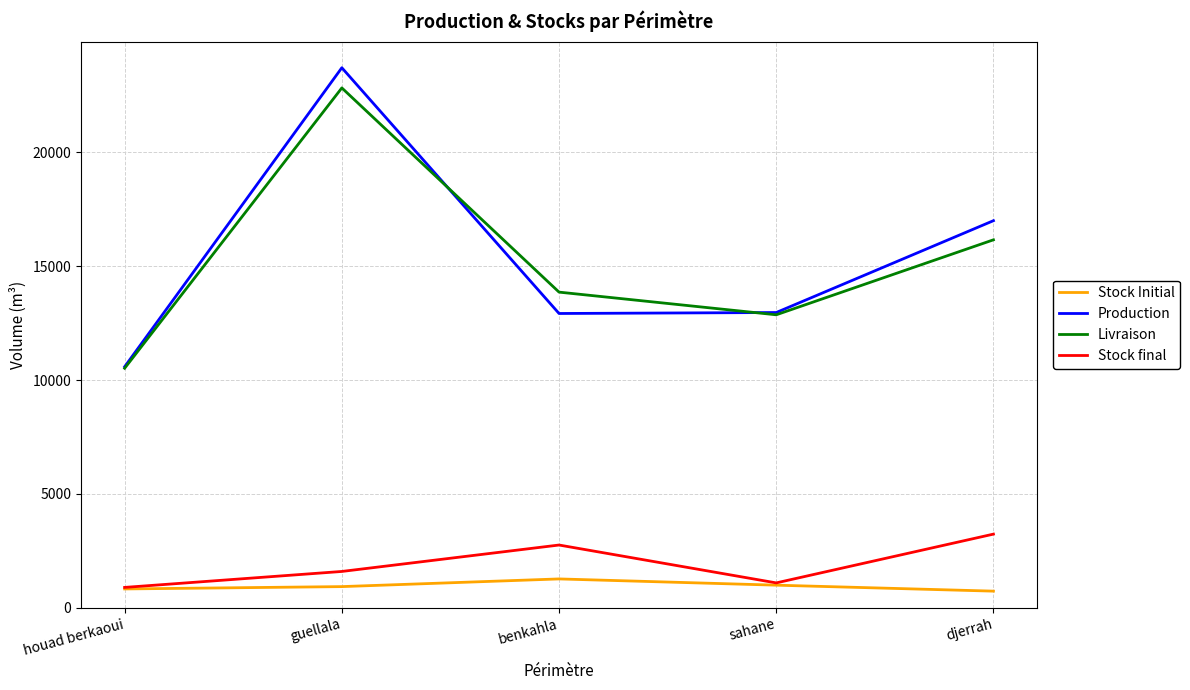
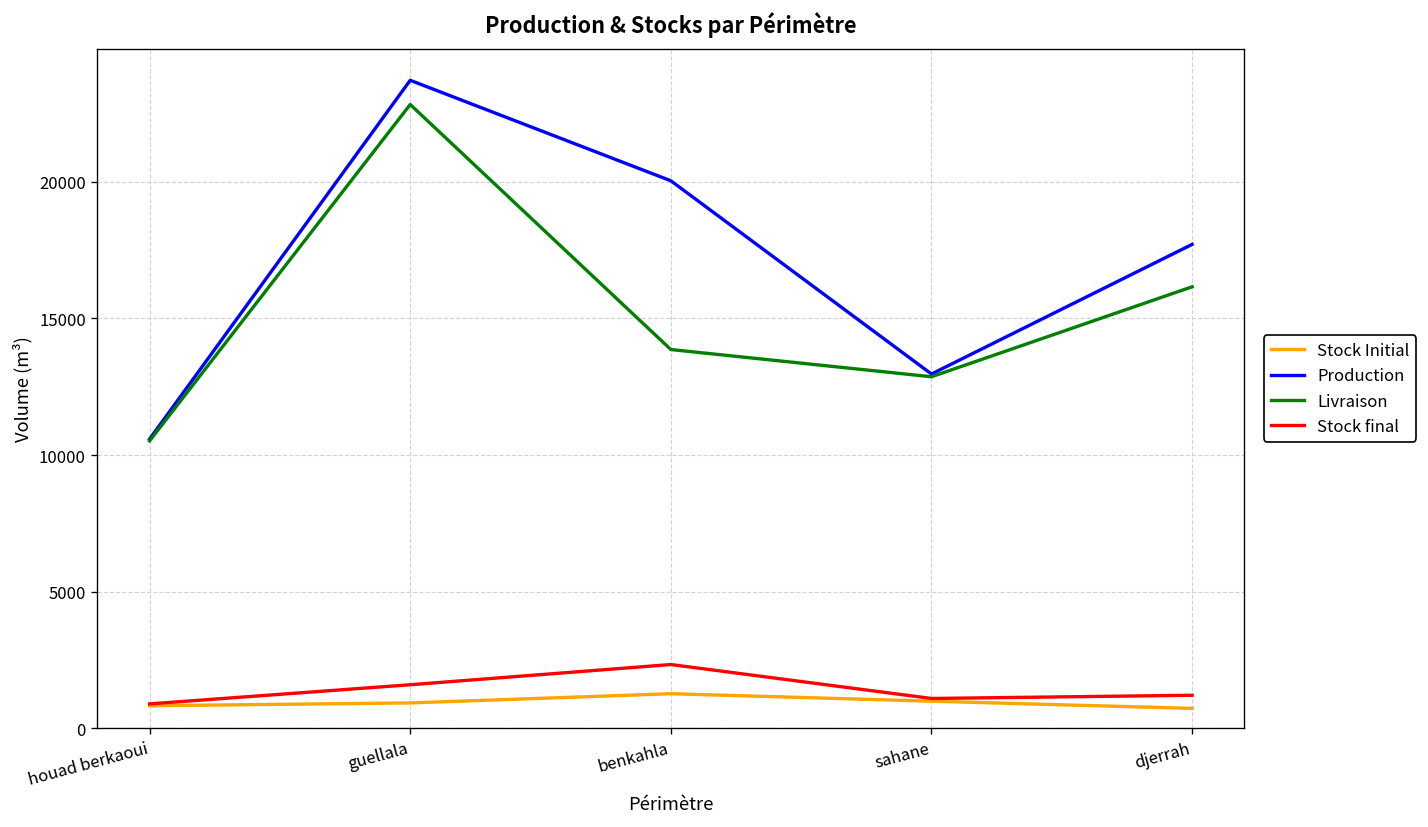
  {
    "Stock Initial": {
      "guellala": 900,
      "benkahla": 1300,
      "djerrah": 700
    },
    "Production": {
      "guellala": 23700,
-     "benkahla": 12900,
-     "djerrah": 17000
+     "benkahla": 20000,
+     "djerrah": 17700
    },
    "Livraison": {
      "guellala": 22800,
      "benkahla": 13900,
      "djerrah": 16200
    },
    "Stock final": {
      "guellala": 1600,
-     "benkahla": 2700,
-     "djerrah": 3200
+     "benkahla": 2300,
+     "djerrah": 1200
    }
  }
